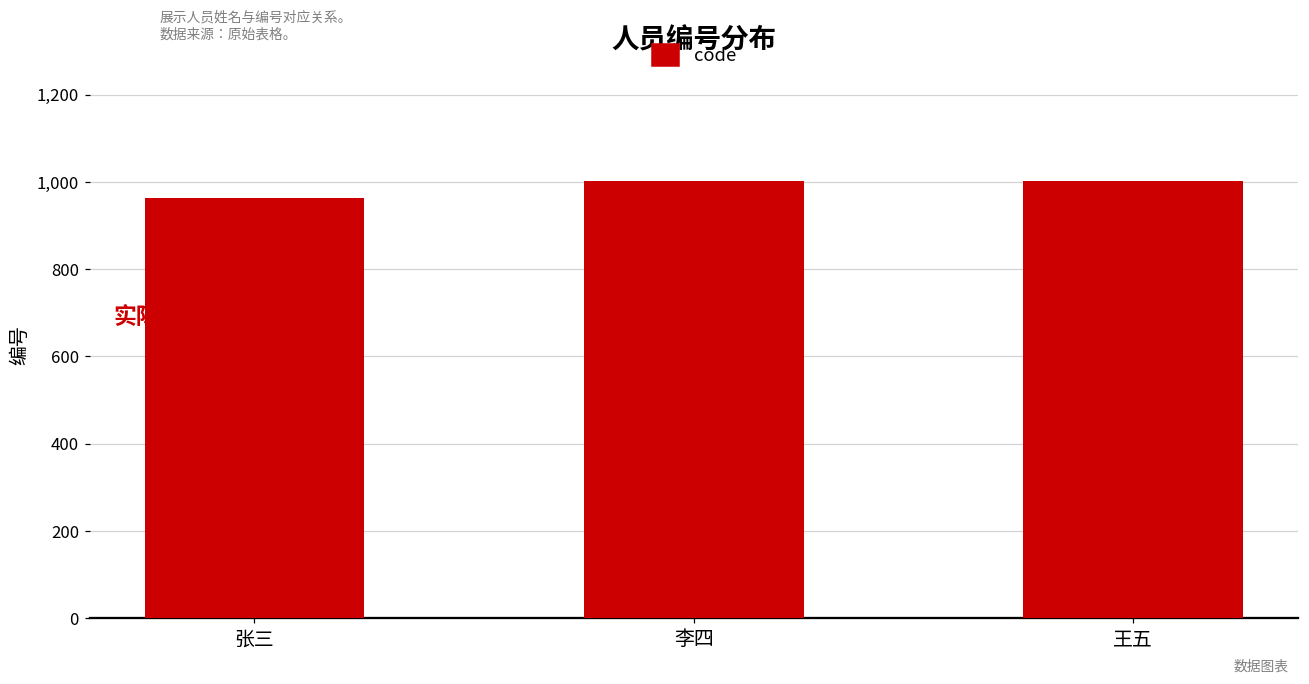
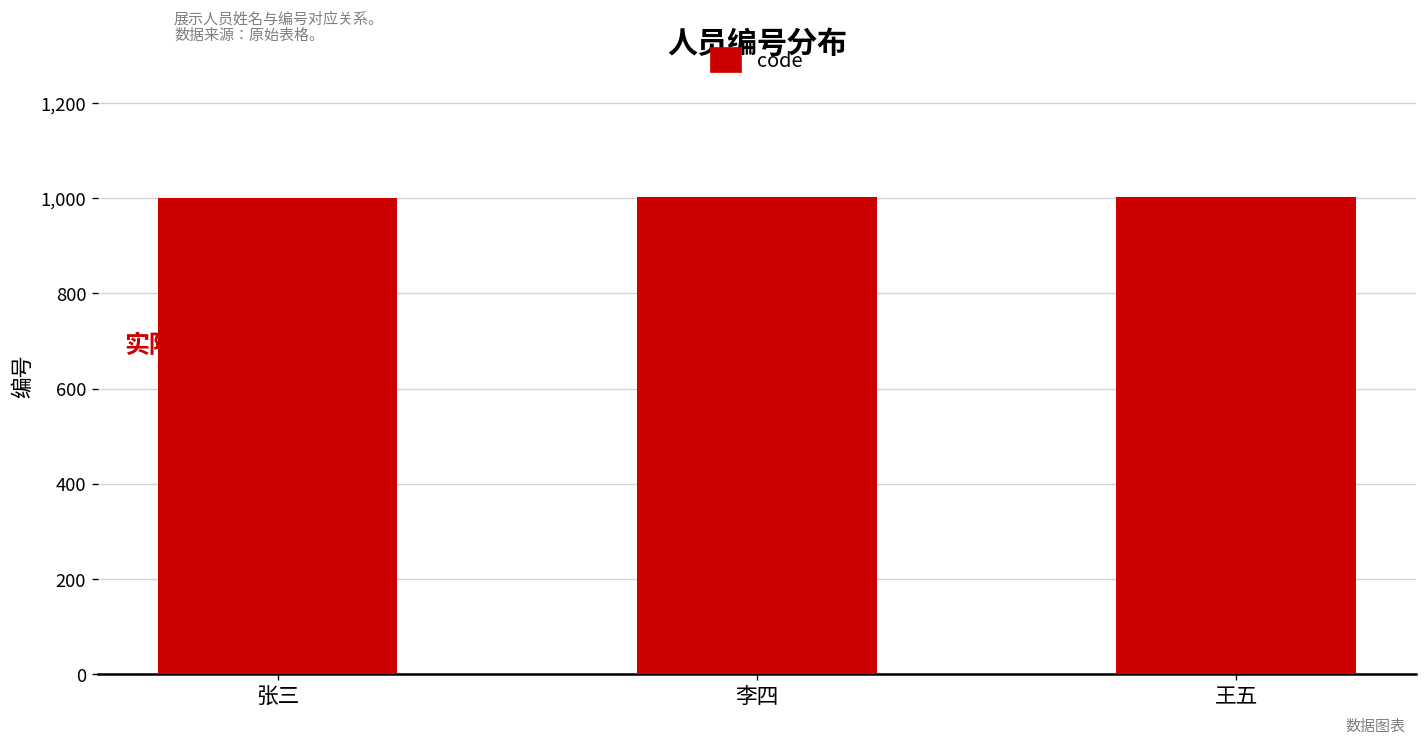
  {
-   "张三": "960",
+   "张三": "1,000",
    "李四": "1,000",
    "王五": "1,000"
  }
